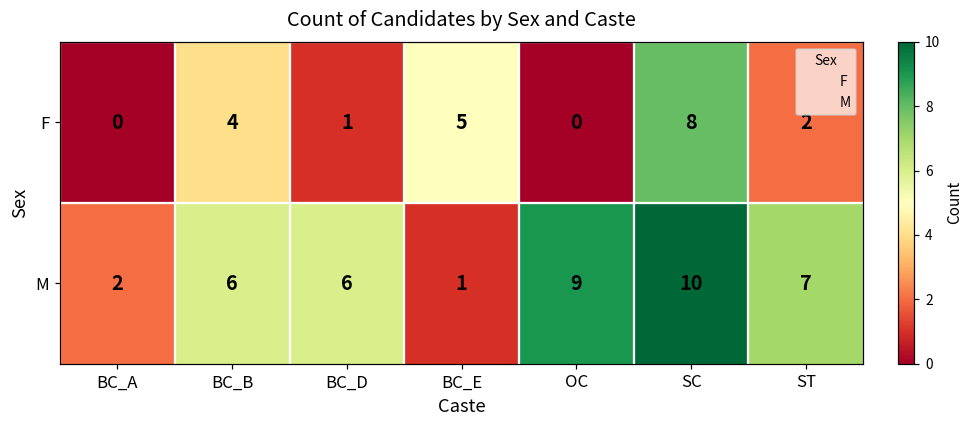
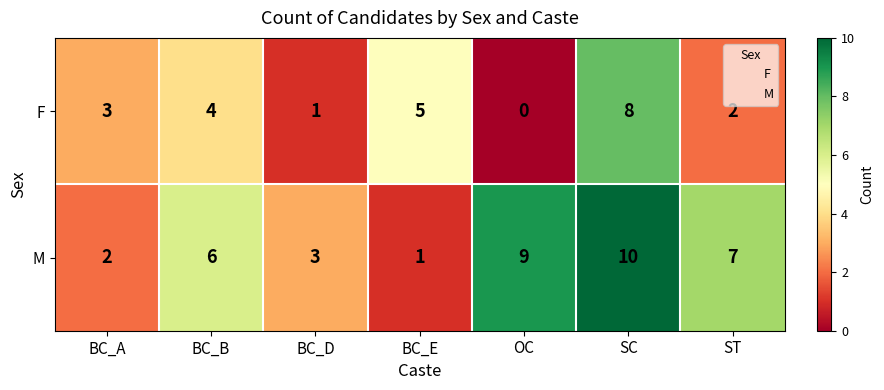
  {
    "F": {
-     "BC_A": 0,
+     "BC_A": 3,
      "BC_B": 4,
      "BC_D": 1,
      "BC_E": 5,
      "OC": 0,
      "SC": 8
    },
    "M": {
      "BC_A": 2,
      "BC_B": 6,
-     "BC_D": 6,
+     "BC_D": 3,
      "BC_E": 1,
      "OC": 9,
      "SC": 10,
      "ST": 7
    }
  }
